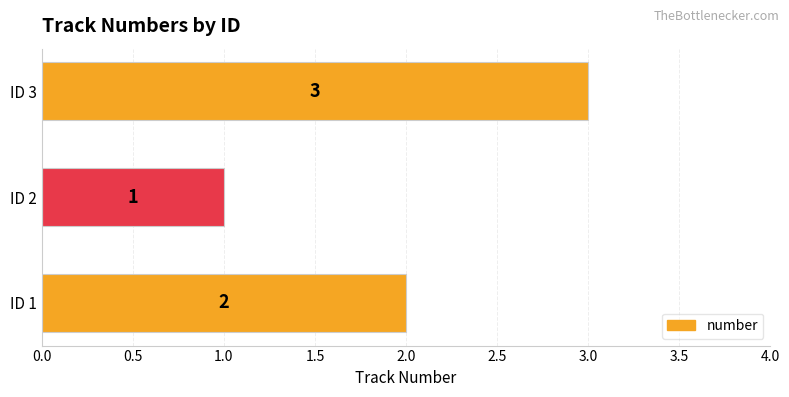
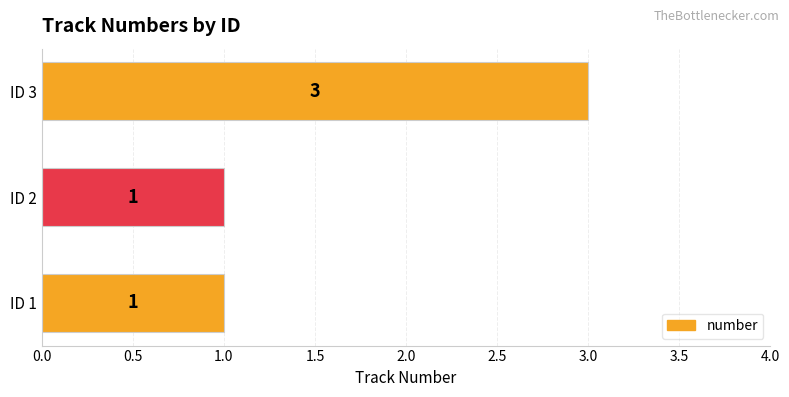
  {
    "ID 3": 3,
    "ID 2": 1,
-   "ID 1": 2
+   "ID 1": 1
  }
